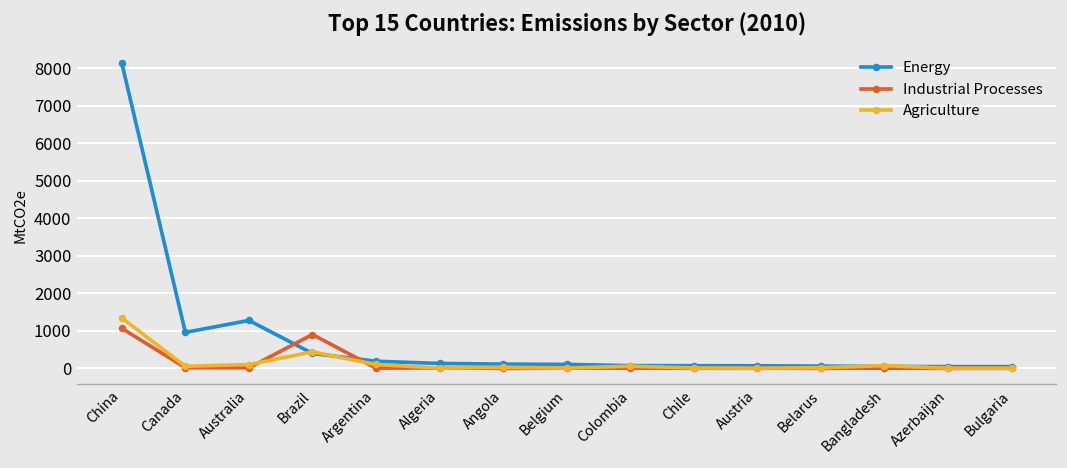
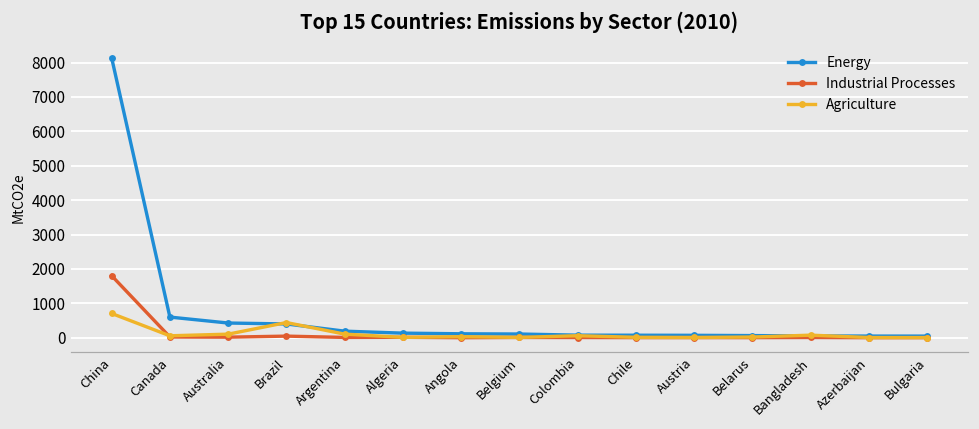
  {
    "Energy": {
      "China": 8100,
-     "Canada": 1000,
-     "Australia": 1300,
+     "Canada": 600,
+     "Australia": 400,
      "Argentina": 200,
      "Algeria": 100,
      "Angola": 100,
      "Belgium": 100
    },
    "Industrial Processes": {
-     "China": 1100,
+     "China": 1800,
      "Australia": 0,
-     "Brazil": 900,
+     "Brazil": 0,
      "Argentina": 0
    },
    "Agriculture": {
-     "China": 1300,
+     "China": 700,
      "Australia": 100,
      "Argentina": 100
    }
  }
